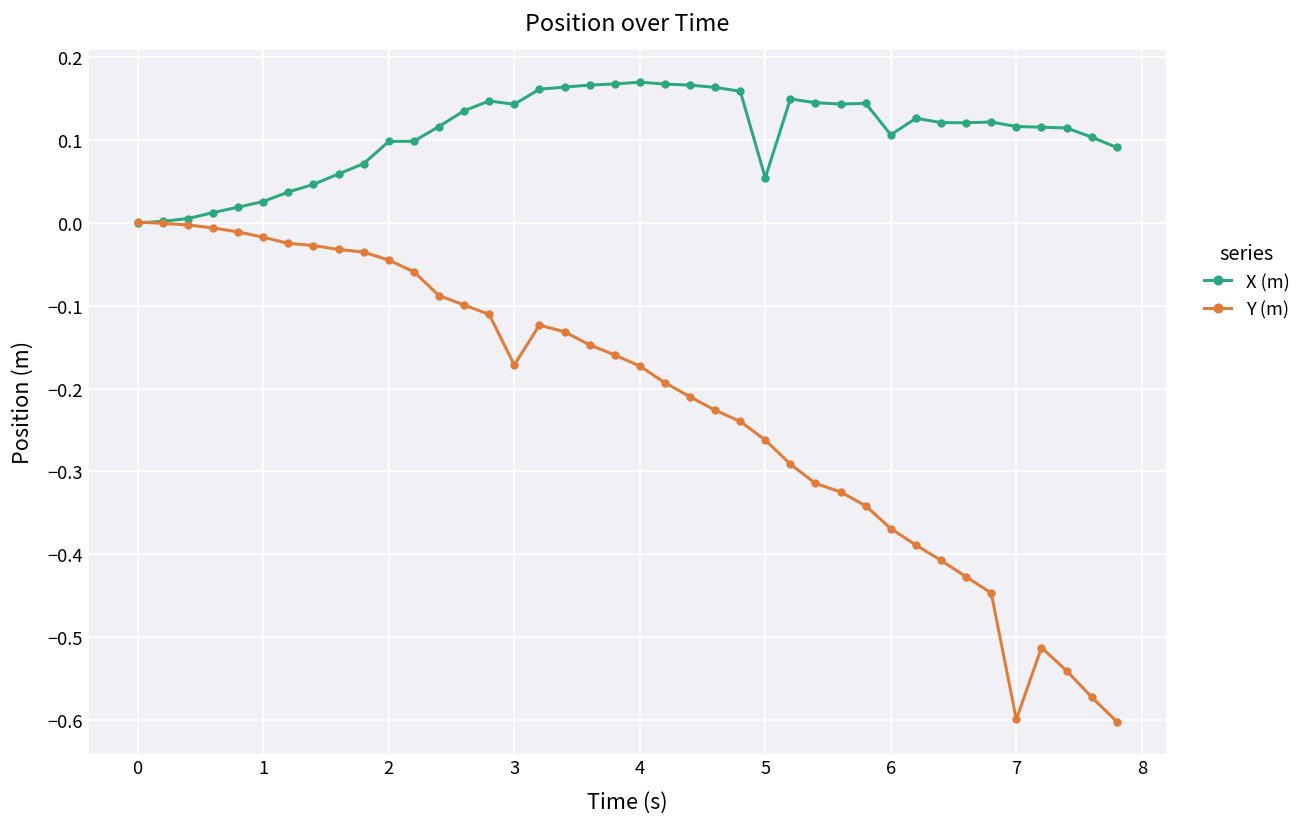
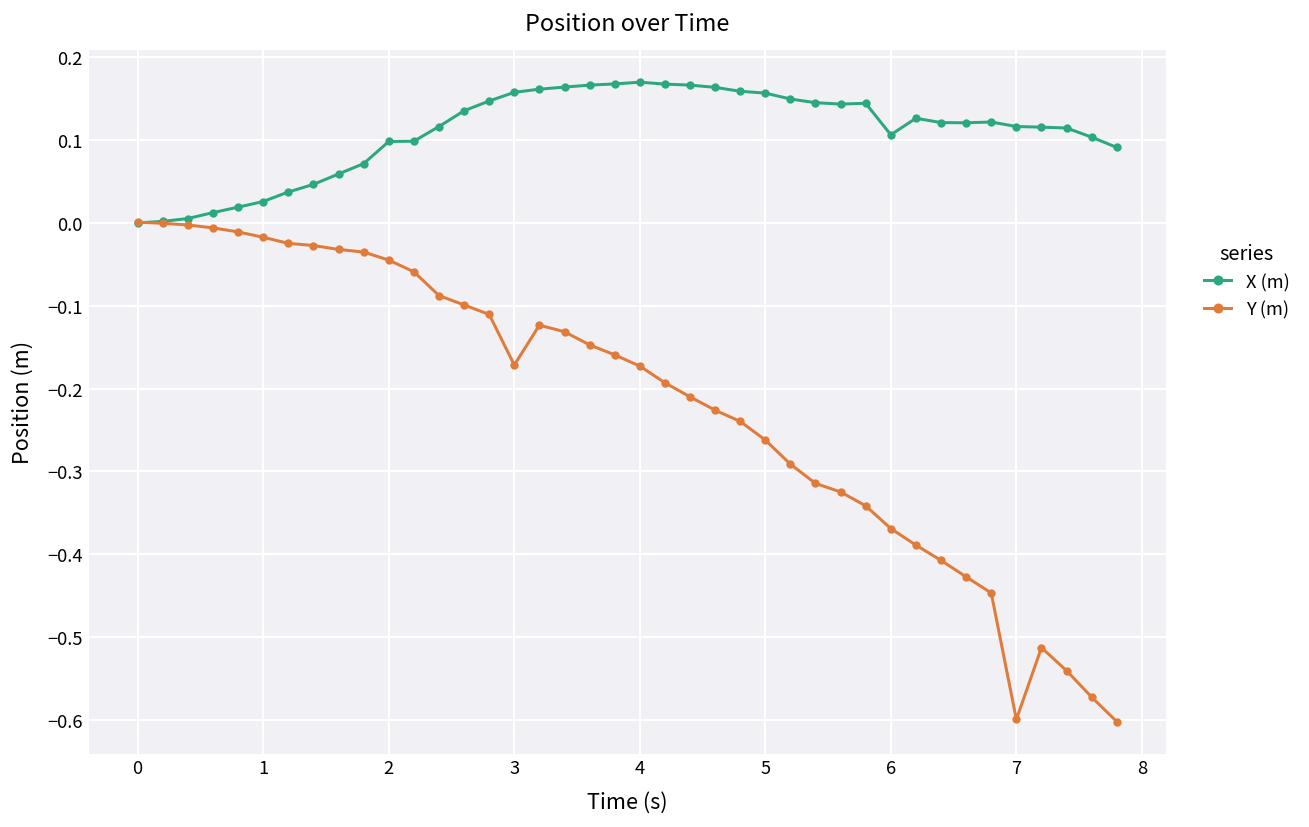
  {
    "X (m)": {
      "1": 0.03,
      "2": 0.10,
-     "3": 0.14,
+     "3": 0.16,
      "4": 0.17,
-     "5": 0.05,
+     "5": 0.16,
      "6": 0.11,
      "7": 0.12
    },
    "Y (m)": {
      "1": -0.02,
      "2": -0.05,
      "3": -0.17,
      "4": -0.17,
      "5": -0.26,
      "6": -0.37,
      "7": -0.60
    }
  }
